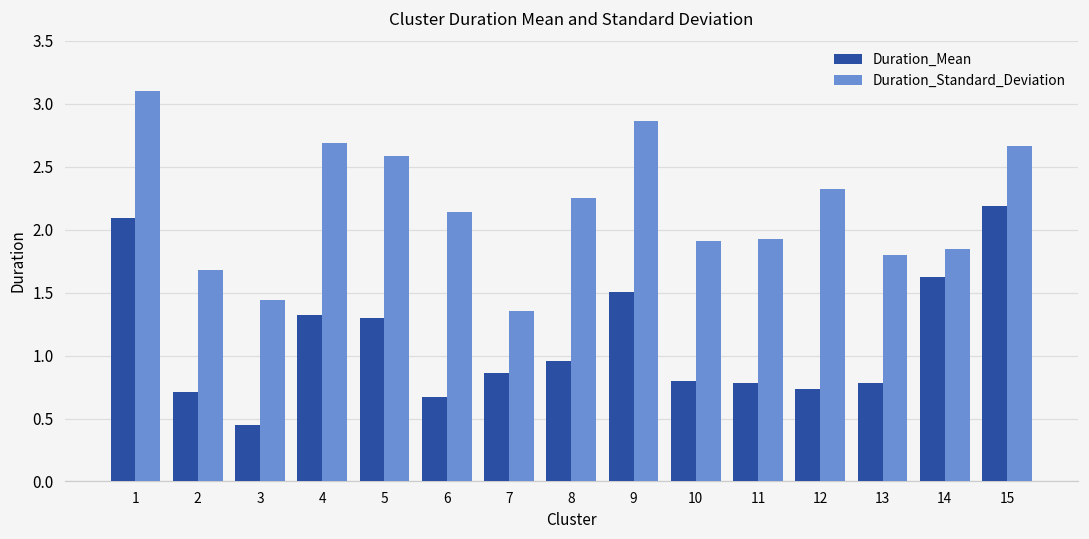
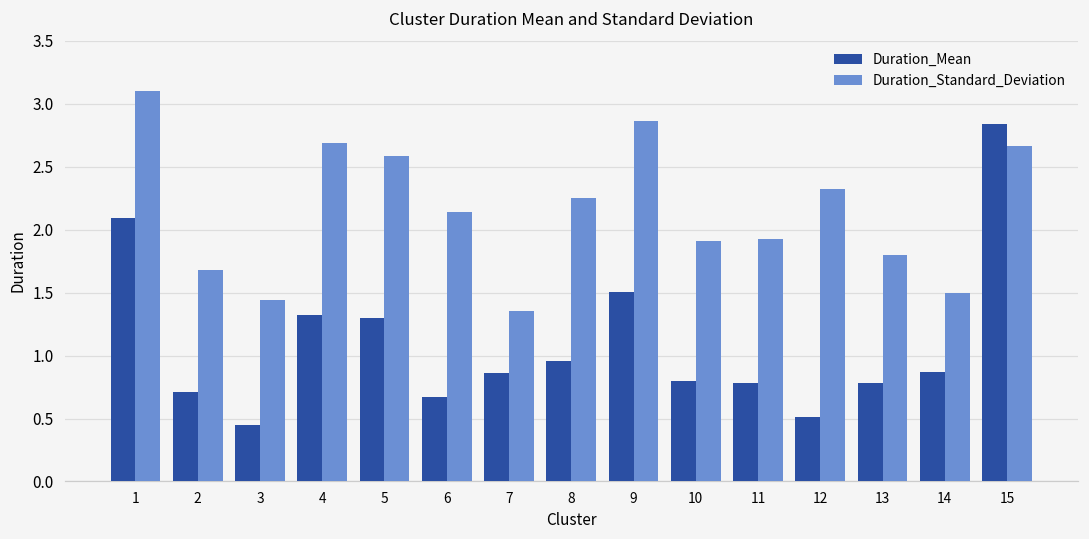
  {
    "Duration_Mean": {
      "1": 2.09,
      "2": 0.71,
      "3": 0.45,
      "4": 1.32,
      "5": 1.30,
      "6": 0.67,
      "7": 0.86,
      "8": 0.96,
      "9": 1.50,
      "10": 0.80,
      "11": 0.78,
-     "12": 0.74,
+     "12": 0.51,
      "13": 0.78,
-     "14": 1.63,
-     "15": 2.19
+     "14": 0.87,
+     "15": 2.84
    },
    "Duration_Standard_Deviation": {
      "1": 3.10,
      "2": 1.68,
      "3": 1.44,
      "4": 2.69,
      "5": 2.58,
      "6": 2.14,
      "7": 1.35,
      "8": 2.25,
      "9": 2.86,
      "10": 1.91,
      "11": 1.93,
      "12": 2.32,
      "13": 1.80,
-     "14": 1.84,
+     "14": 1.50,
      "15": 2.66
    }
  }
